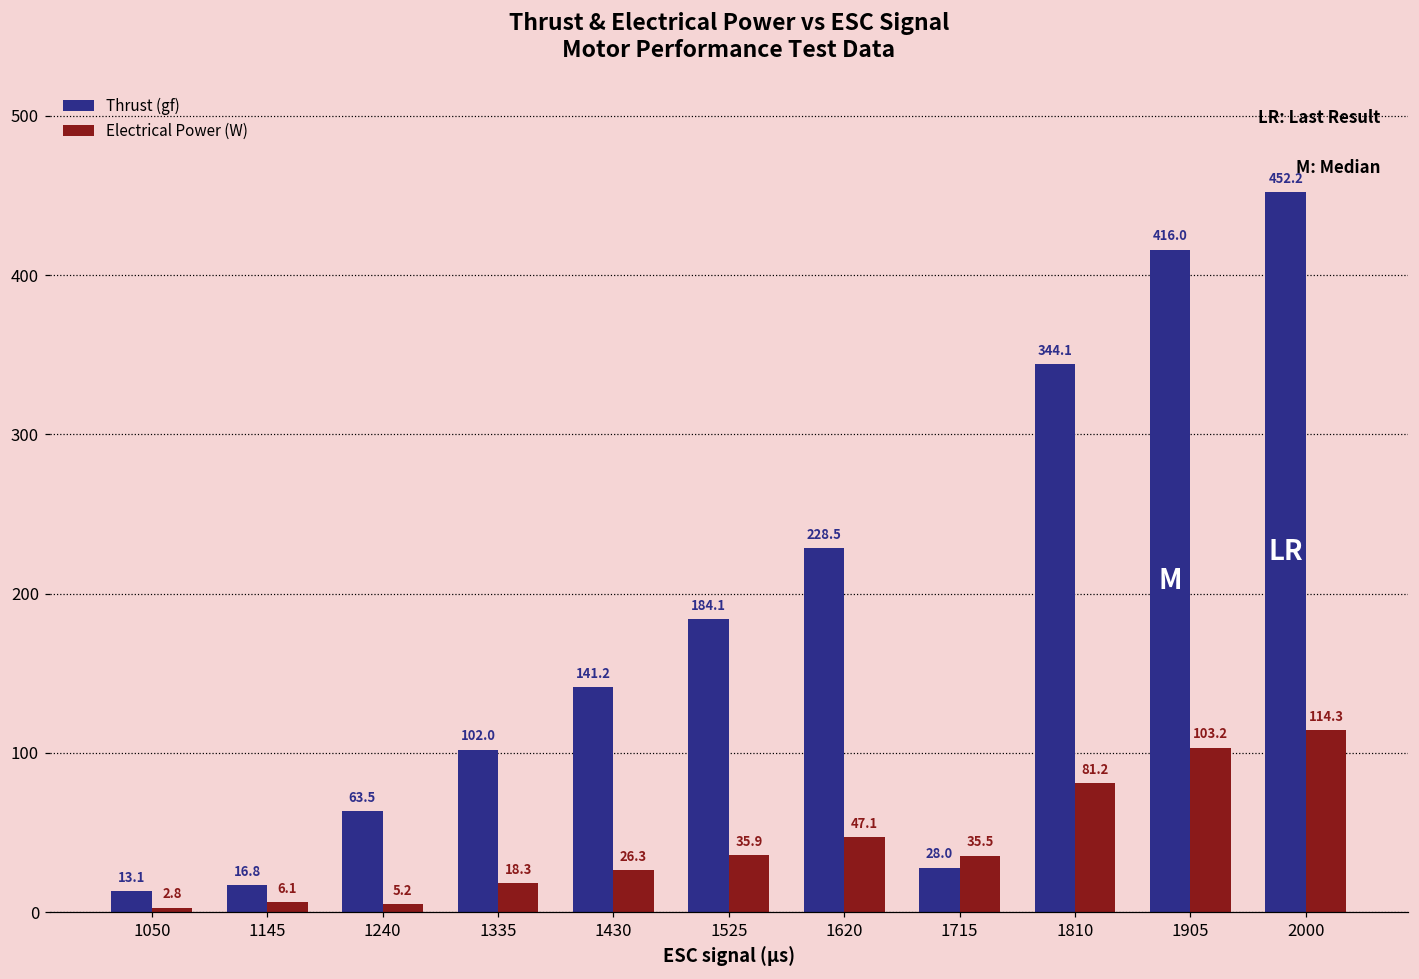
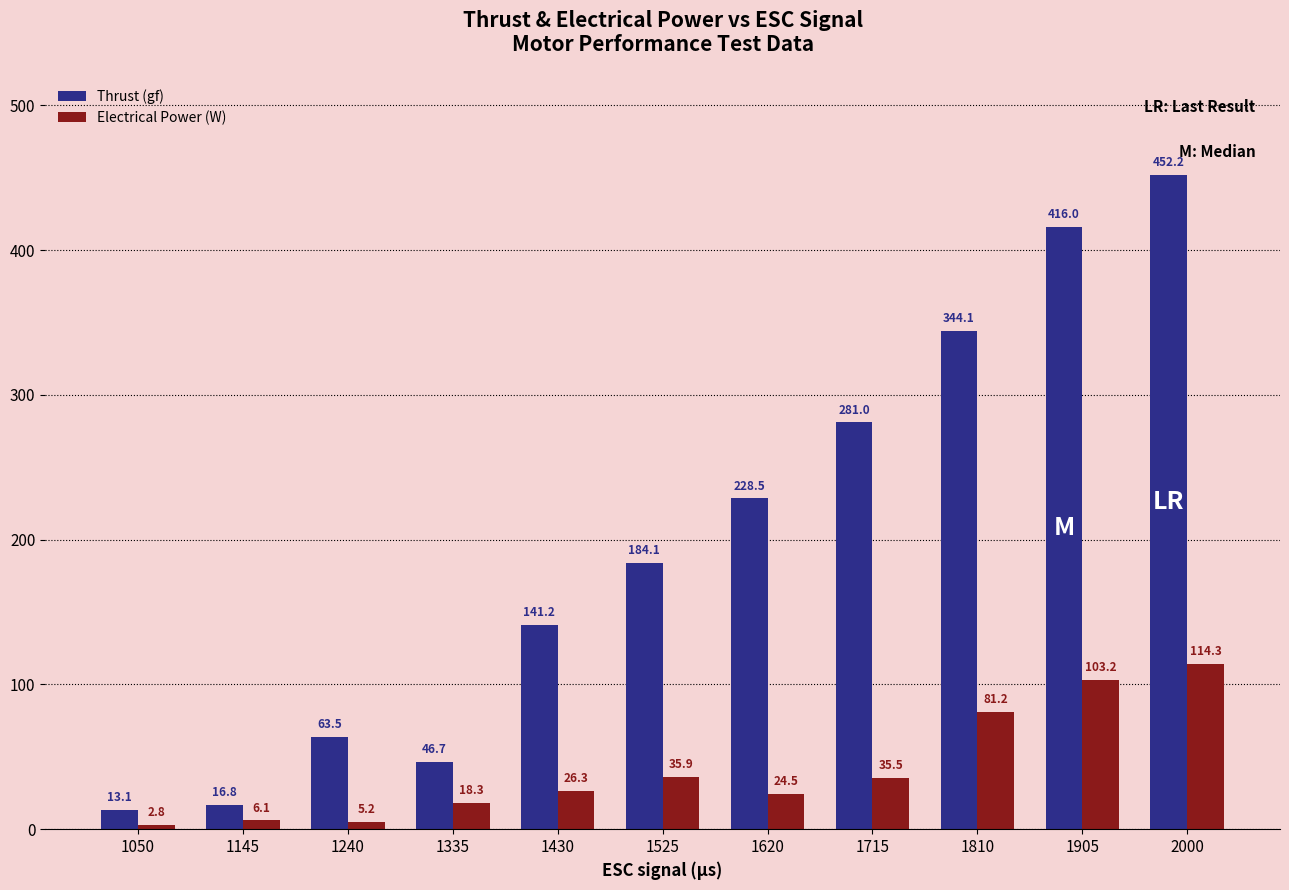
  {
    "Thrust (gf)": {
      "1050": 13.1,
      "1145": 16.8,
      "1240": 63.5,
-     "1335": 102.0,
+     "1335": 46.7,
      "1430": 141.2,
      "1525": 184.1,
      "1620": 228.5,
-     "1715": 28.0,
+     "1715": 281.0,
      "1810": 344.1,
      "1905": 416.0,
      "2000": 452.2
    },
    "Electrical Power (W)": {
      "1050": 2.8,
      "1145": 6.1,
      "1240": 5.2,
      "1335": 18.3,
      "1430": 26.3,
      "1525": 35.9,
-     "1620": 47.1,
+     "1620": 24.5,
      "1715": 35.5,
      "1810": 81.2,
      "1905": 103.2,
      "2000": 114.3
    }
  }
